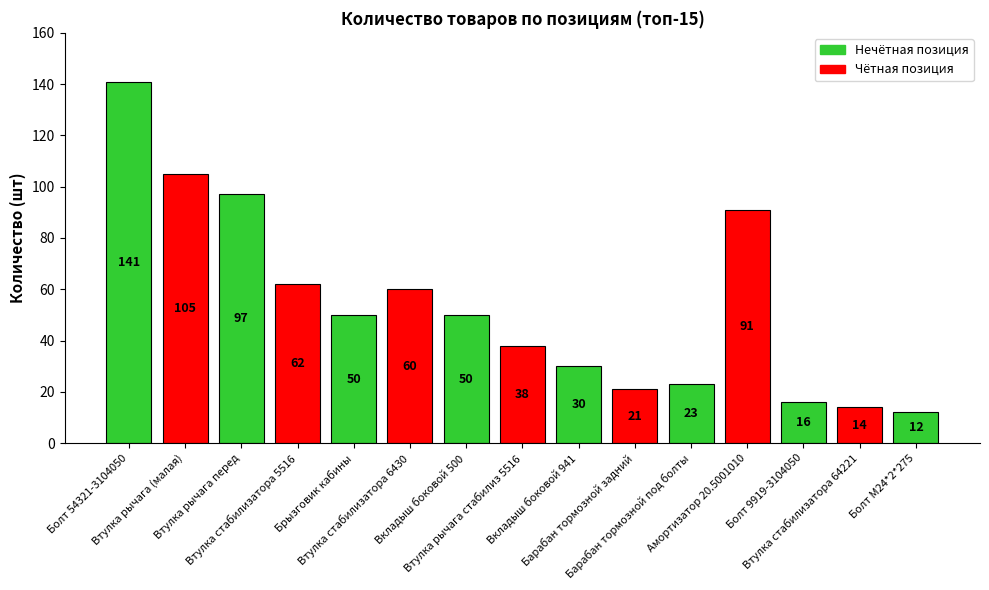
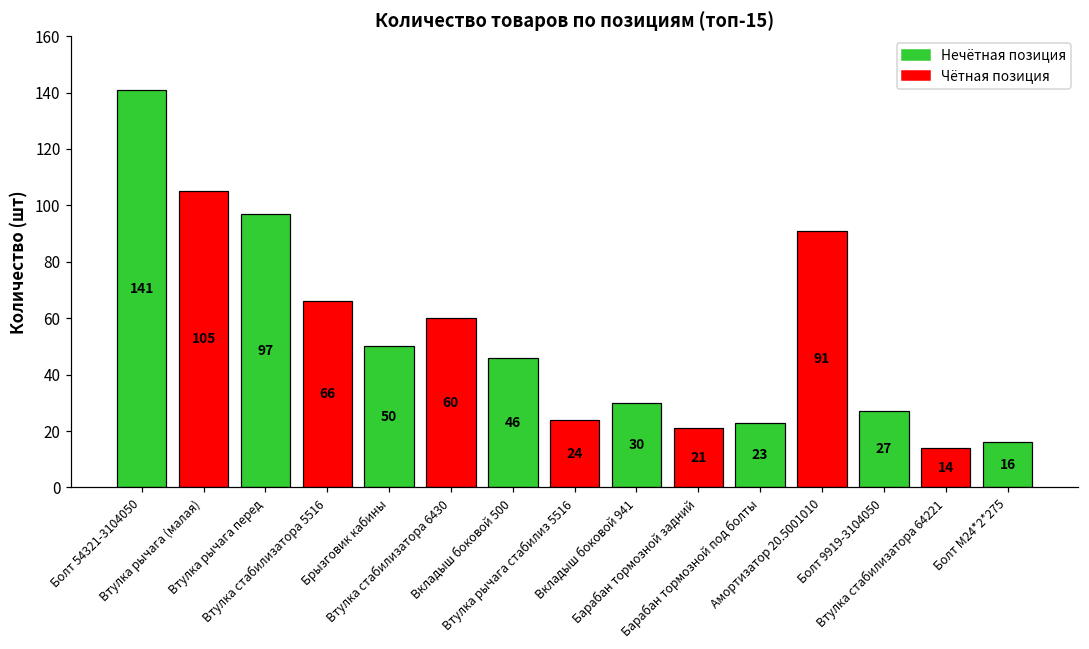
  {
    "Болт 54321-3104050": 141,
    "Втулка рычага (малая)": 105,
    "Втулка рычага перед": 97,
-   "Втулка стабилизатора 5516": 62,
+   "Втулка стабилизатора 5516": 66,
    "Брызговик кабины": 50,
    "Втулка стабилизатора 6430": 60,
-   "Вкладыш боковой 500": 50,
-   "Втулка рычага стабилиз 5516": 38,
+   "Вкладыш боковой 500": 46,
+   "Втулка рычага стабилиз 5516": 24,
    "Вкладыш боковой 941": 30,
    "Барабан тормозной задний": 21,
    "Барабан тормозной под болты": 23,
    "Амортизатор 20.5001010": 91,
-   "Болт 9919-3104050": 16,
+   "Болт 9919-3104050": 27,
    "Втулка стабилизатора 64221": 14,
-   "Болт М24*2*275": 12
+   "Болт М24*2*275": 16
  }
